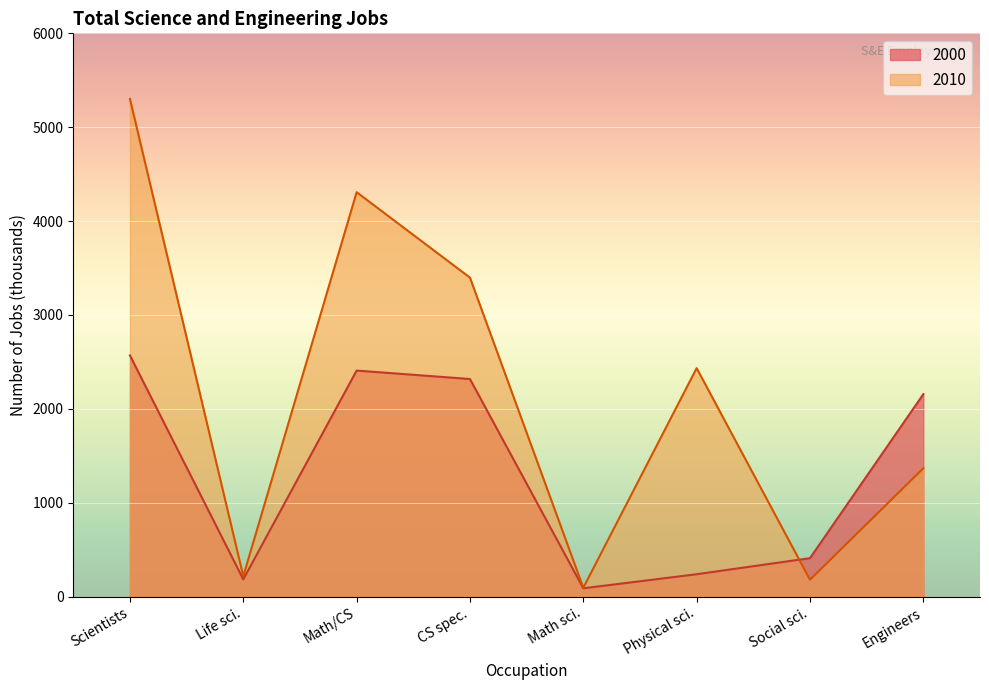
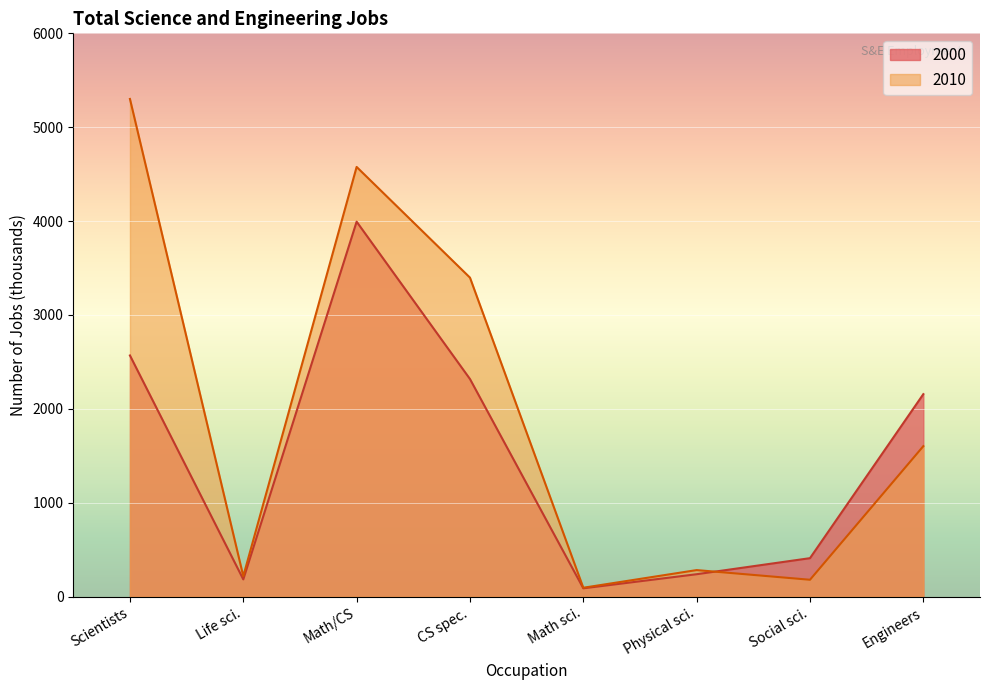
  {
    "2000": {
      "Scientists": 2600,
      "Life sci.": 200,
-     "Math/CS": 2400,
+     "Math/CS": 4000,
      "CS spec.": 2300,
      "Physical sci.": 200,
      "Social sci.": 400,
      "Engineers": 2200
    },
    "2010": {
      "Scientists": 5300,
      "Life sci.": 200,
-     "Math/CS": 4300,
+     "Math/CS": 4600,
      "CS spec.": 3400,
-     "Physical sci.": 2400,
+     "Physical sci.": 300,
      "Social sci.": 200,
-     "Engineers": 1400
+     "Engineers": 1600
    }
  }
